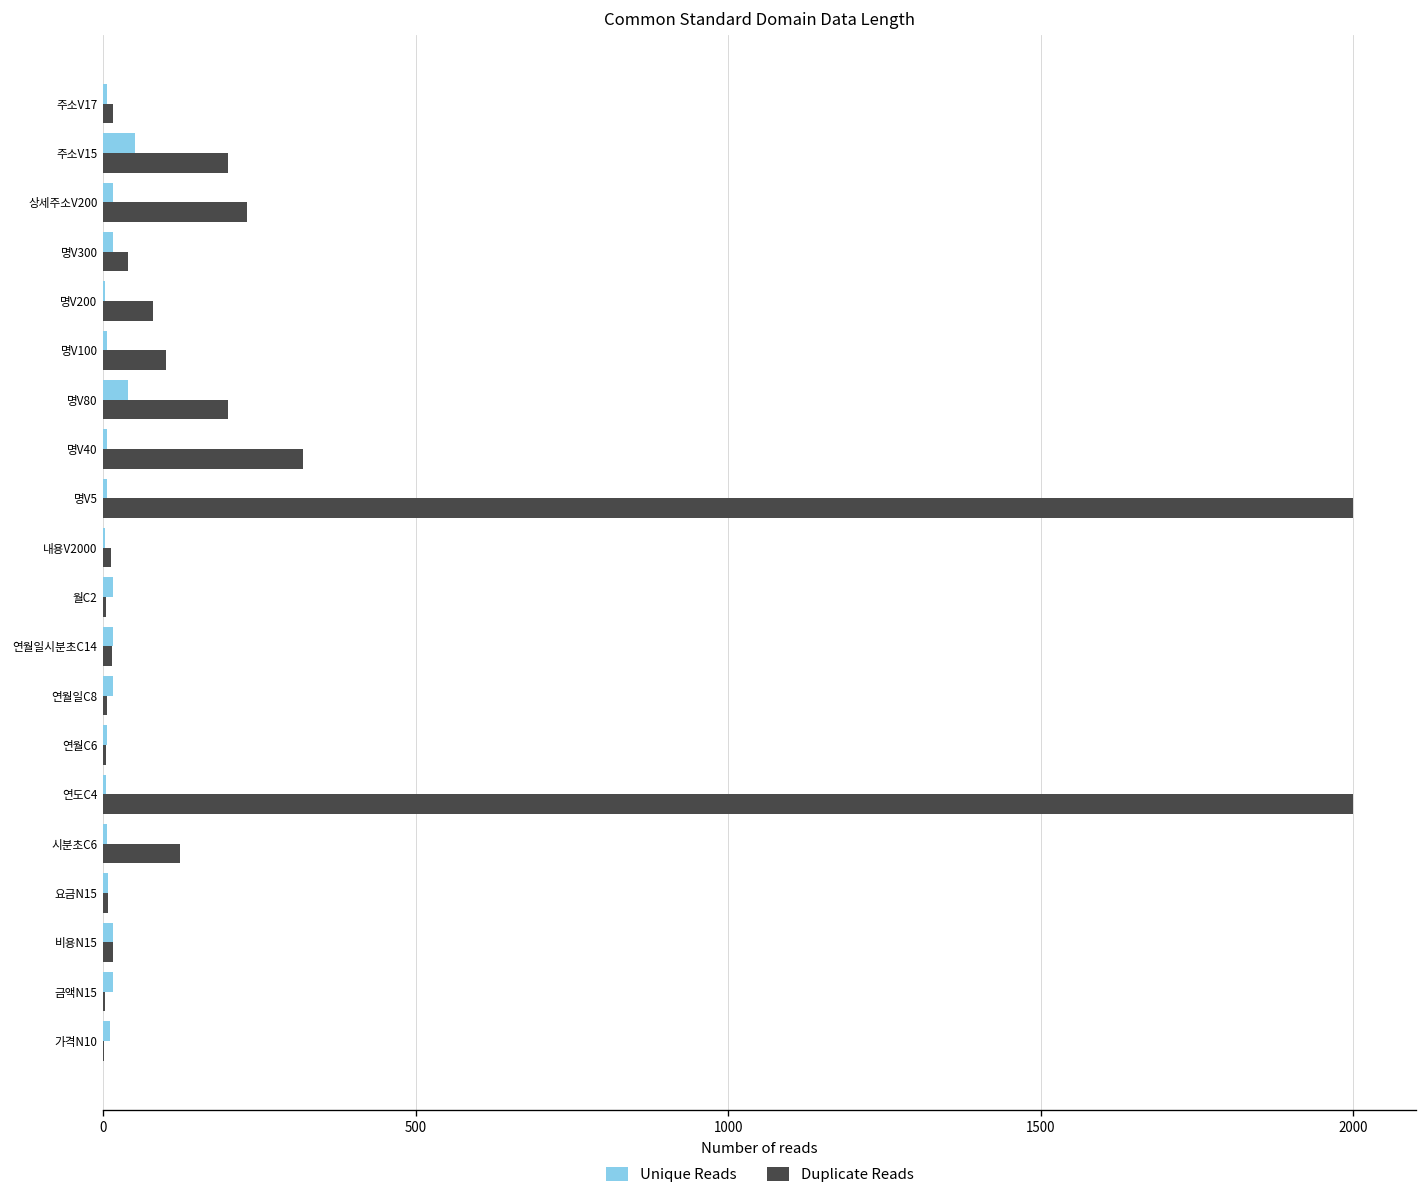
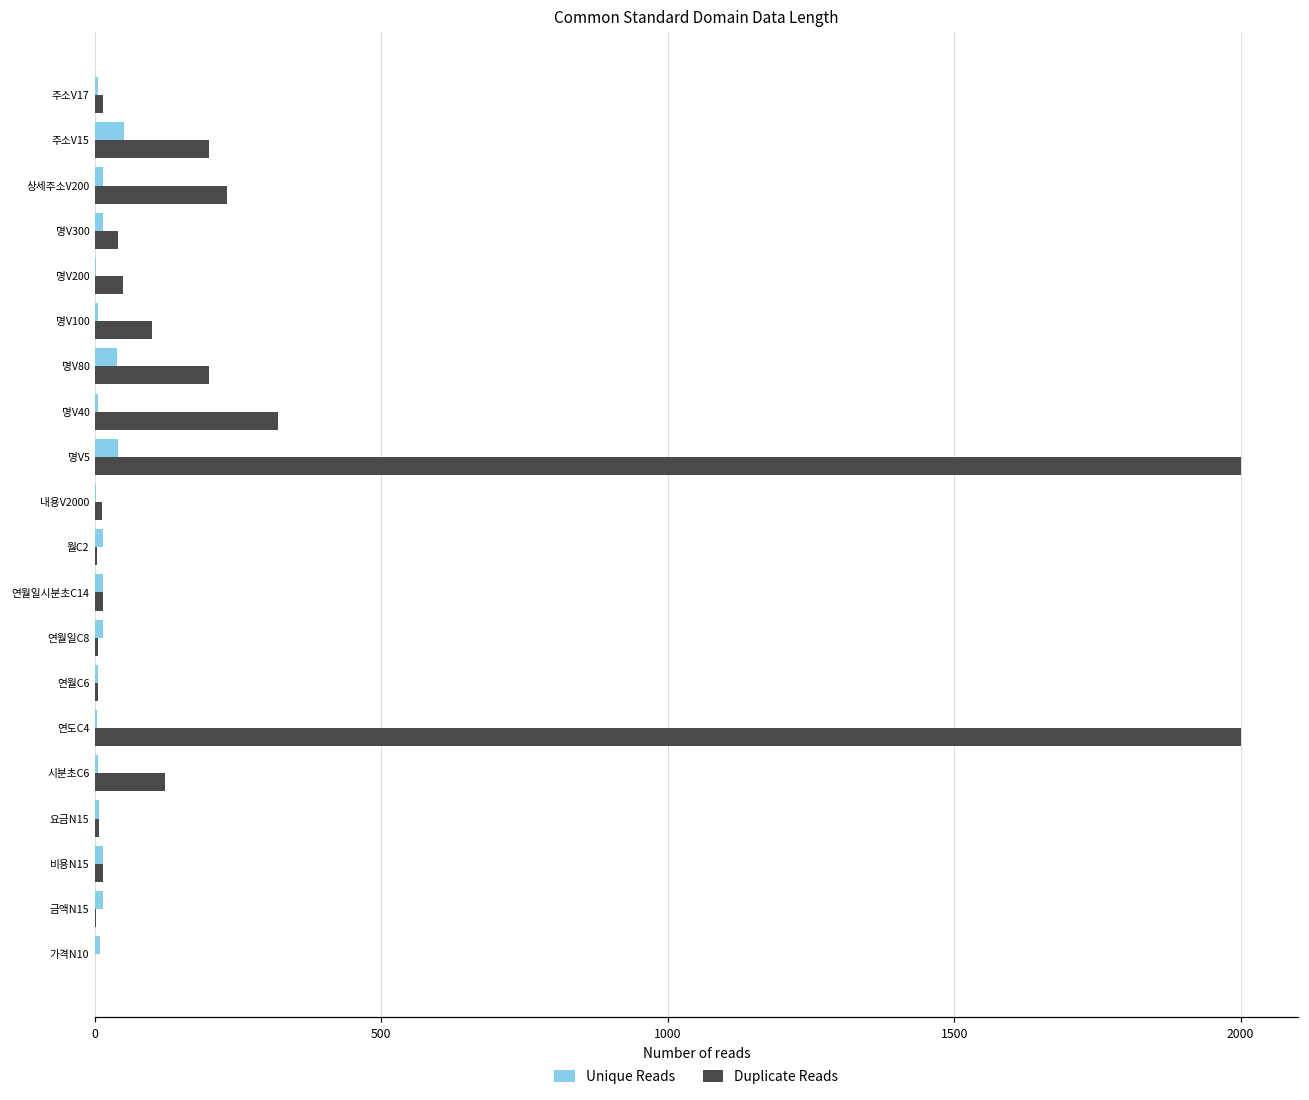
  {
    "Unique Reads": {
      "주소V17": 10,
      "주소V15": 50,
      "상세주소V200": 20,
      "명V300": 20,
      "명V100": 10,
      "명V80": 40,
      "명V40": 10,
-     "명V5": 10,
+     "명V5": 40,
      "월C2": 20,
      "연월일시분초C14": 20,
      "연월일C8": 20,
      "연월C6": 10,
      "시분초C6": 10,
      "요금N15": 10,
      "비용N15": 20,
      "금액N15": 20,
      "가격N10": 10
    },
    "Duplicate Reads": {
      "주소V17": 20,
      "주소V15": 200,
      "상세주소V200": 230,
      "명V300": 40,
-     "명V200": 80,
+     "명V200": 50,
      "명V100": 100,
      "명V80": 200,
      "명V40": 320,
      "명V5": 2000,
      "내용V2000": 10,
      "연월일시분초C14": 10,
      "연월일C8": 10,
      "연월C6": 10,
      "연도C4": 2000,
      "시분초C6": 120,
      "요금N15": 10,
      "비용N15": 20
    }
  }
